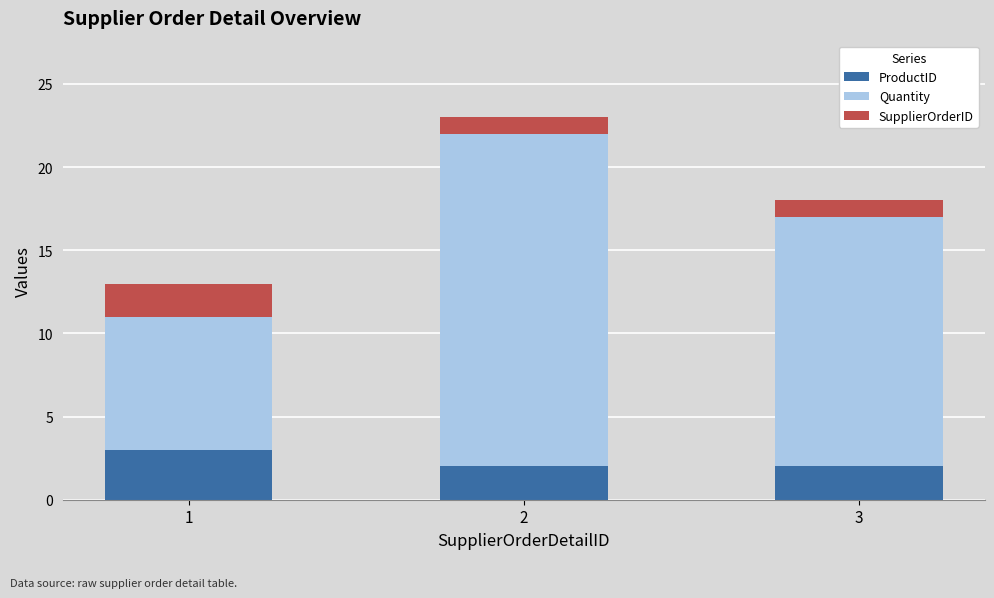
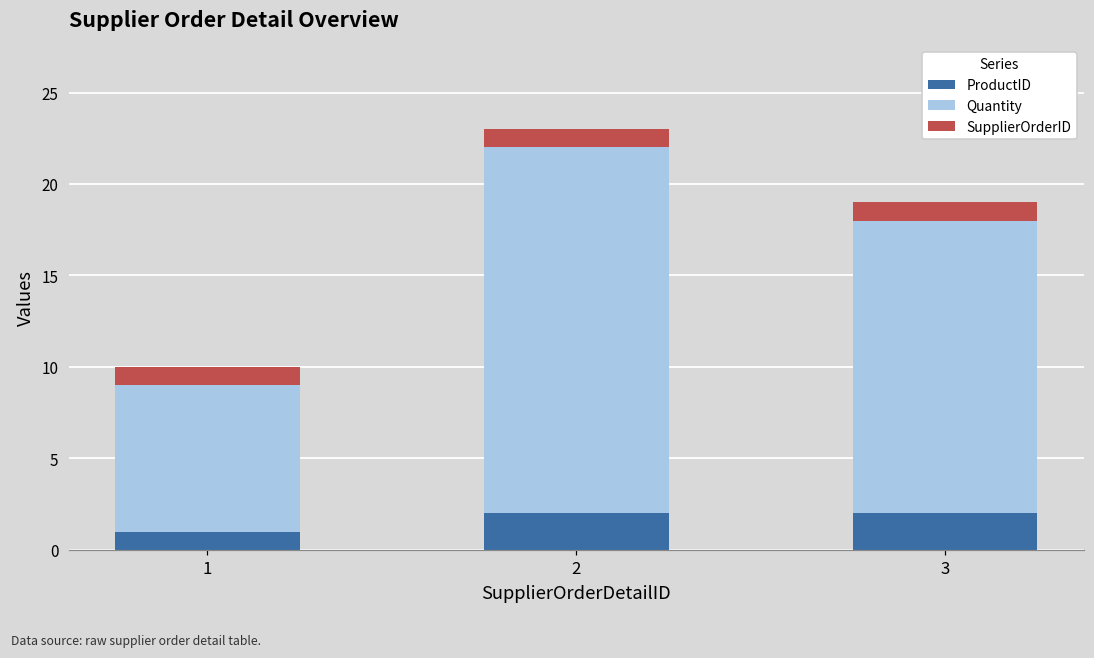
  {
    "ProductID": {
-     "1": 3,
+     "1": 1,
      "2": 2,
      "3": 2
    },
    "Quantity": {
      "1": 8,
      "2": 20,
-     "3": 15
+     "3": 16
    },
    "SupplierOrderID": {
-     "1": 2,
+     "1": 1,
      "2": 1,
      "3": 1
    }
  }
